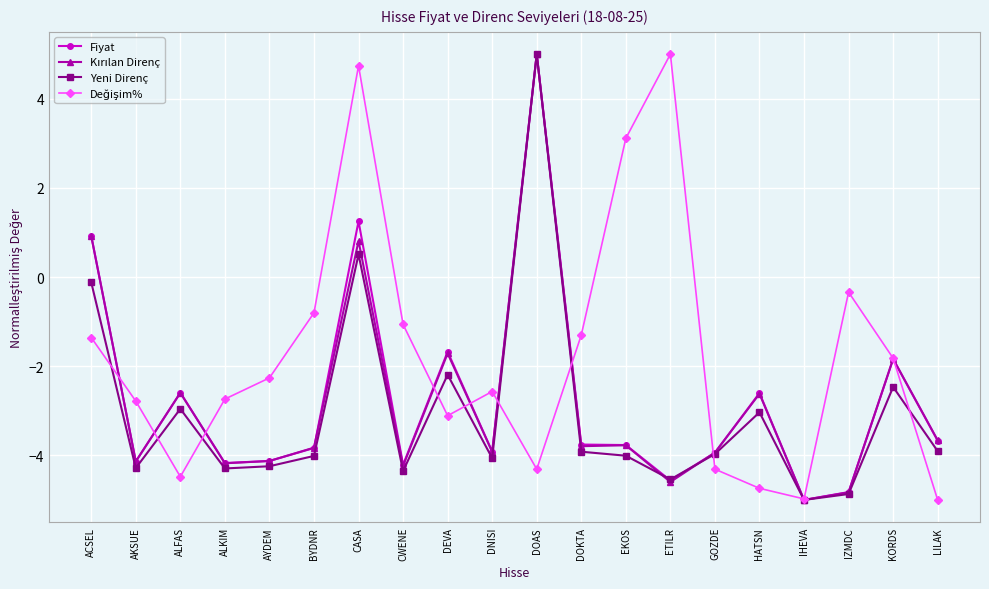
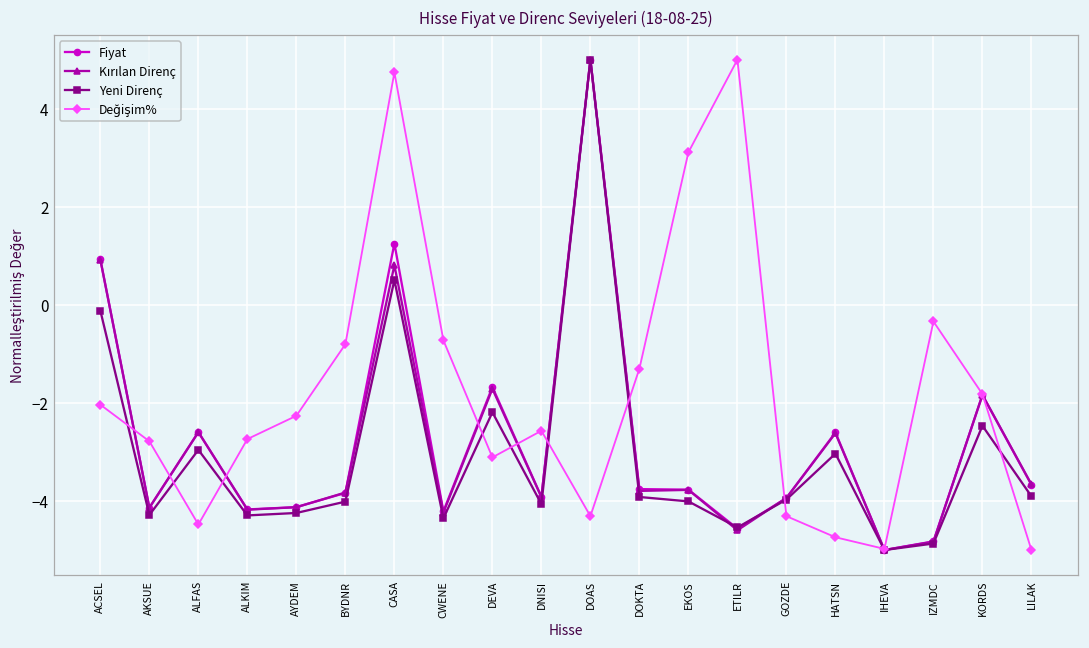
  {
    "Değişim%": {
-     "ACSEL": -1.4,
+     "ACSEL": -2.0,
      "AKSUE": -2.8,
      "ALFAS": -4.5,
      "ALKIM": -2.7,
      "AYDEM": -2.3,
      "BYDNR": -0.8,
      "CASA": 4.7,
-     "CWENE": -1.1,
+     "CWENE": -0.7,
      "DEVA": -3.1,
      "DNISI": -2.6,
      "DOAS": -4.3,
      "DOKTA": -1.3,
      "EKOS": 3.1,
      "ETILR": 5.0,
      "GOZDE": -4.3,
      "HATSN": -4.7,
      "IZMDC": -0.3,
      "LILAK": -5.0
    }
  }
